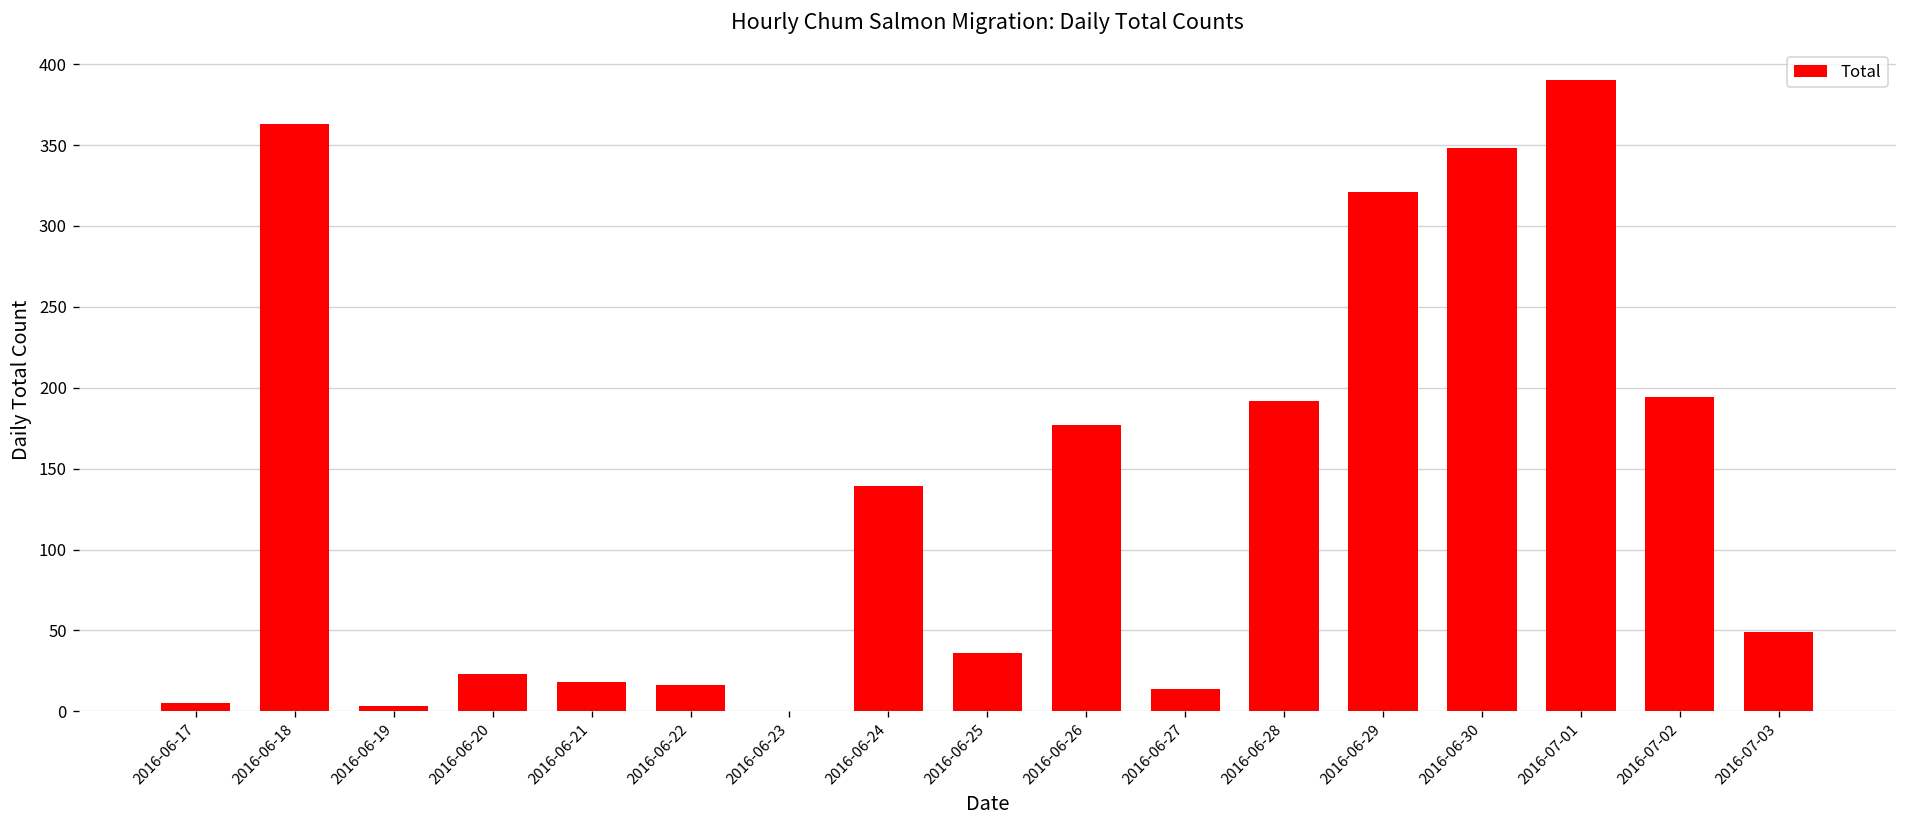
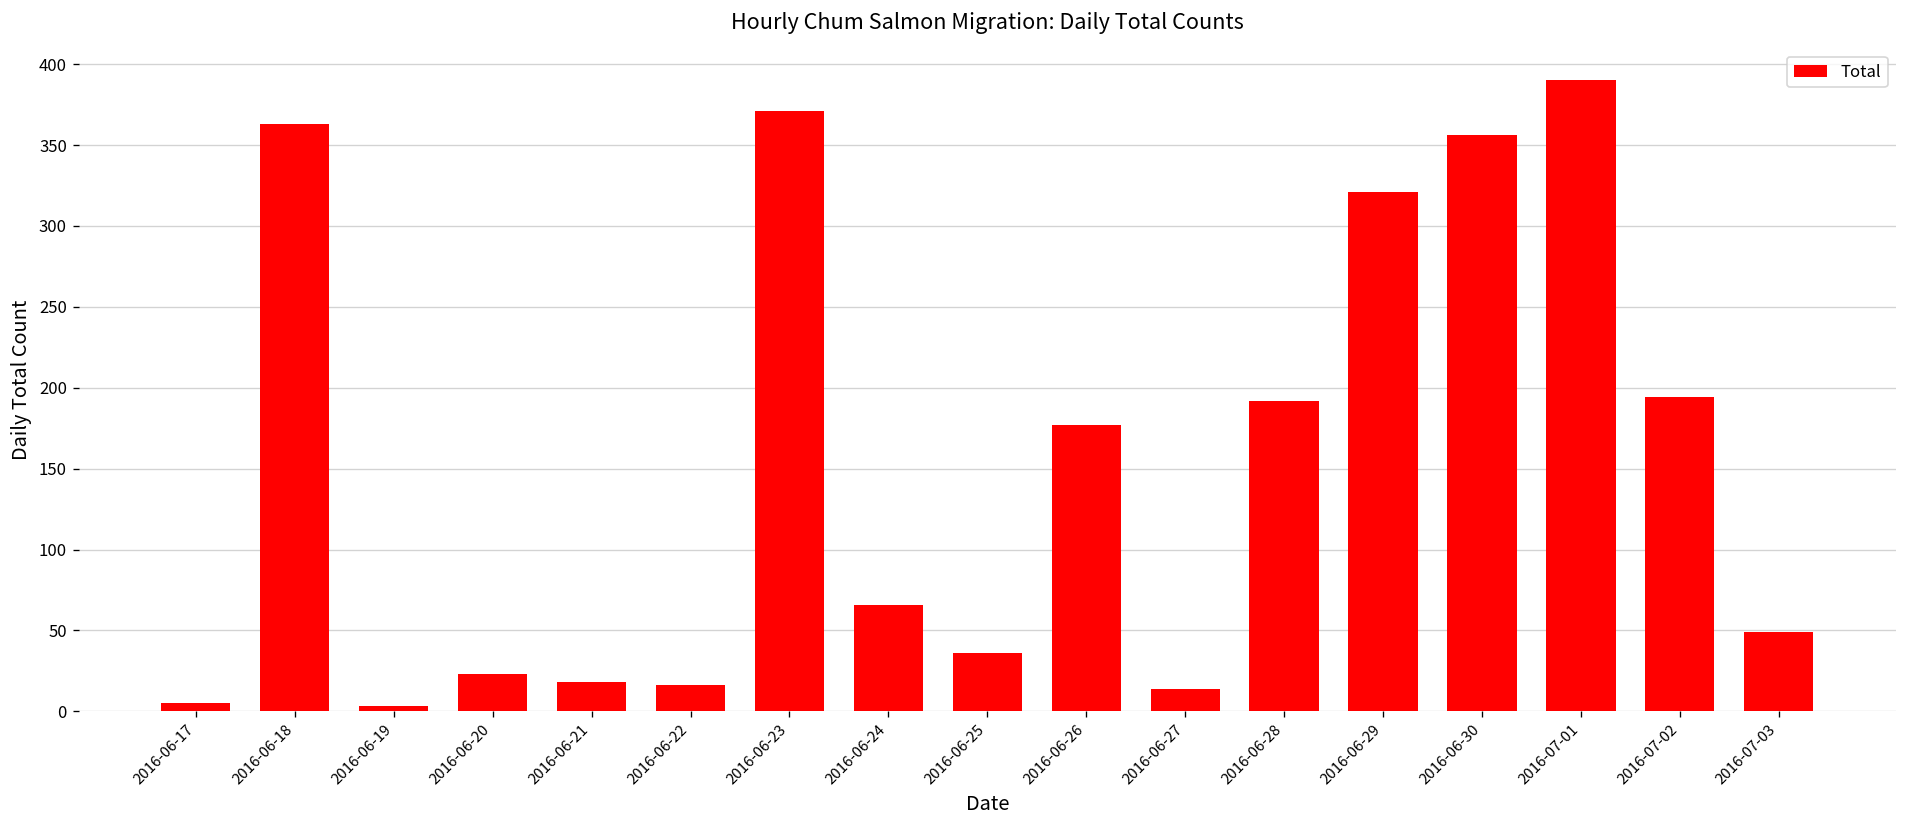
  {
    "2016-06-17": 5,
    "2016-06-18": 363,
    "2016-06-19": 3,
    "2016-06-20": 23,
    "2016-06-21": 18,
    "2016-06-22": 16,
-   "2016-06-23": 0,
-   "2016-06-24": 139,
+   "2016-06-23": 371,
+   "2016-06-24": 66,
    "2016-06-25": 36,
    "2016-06-26": 177,
    "2016-06-27": 14,
    "2016-06-28": 192,
    "2016-06-29": 321,
-   "2016-06-30": 348,
+   "2016-06-30": 356,
    "2016-07-01": 390,
    "2016-07-02": 194,
    "2016-07-03": 49
  }
